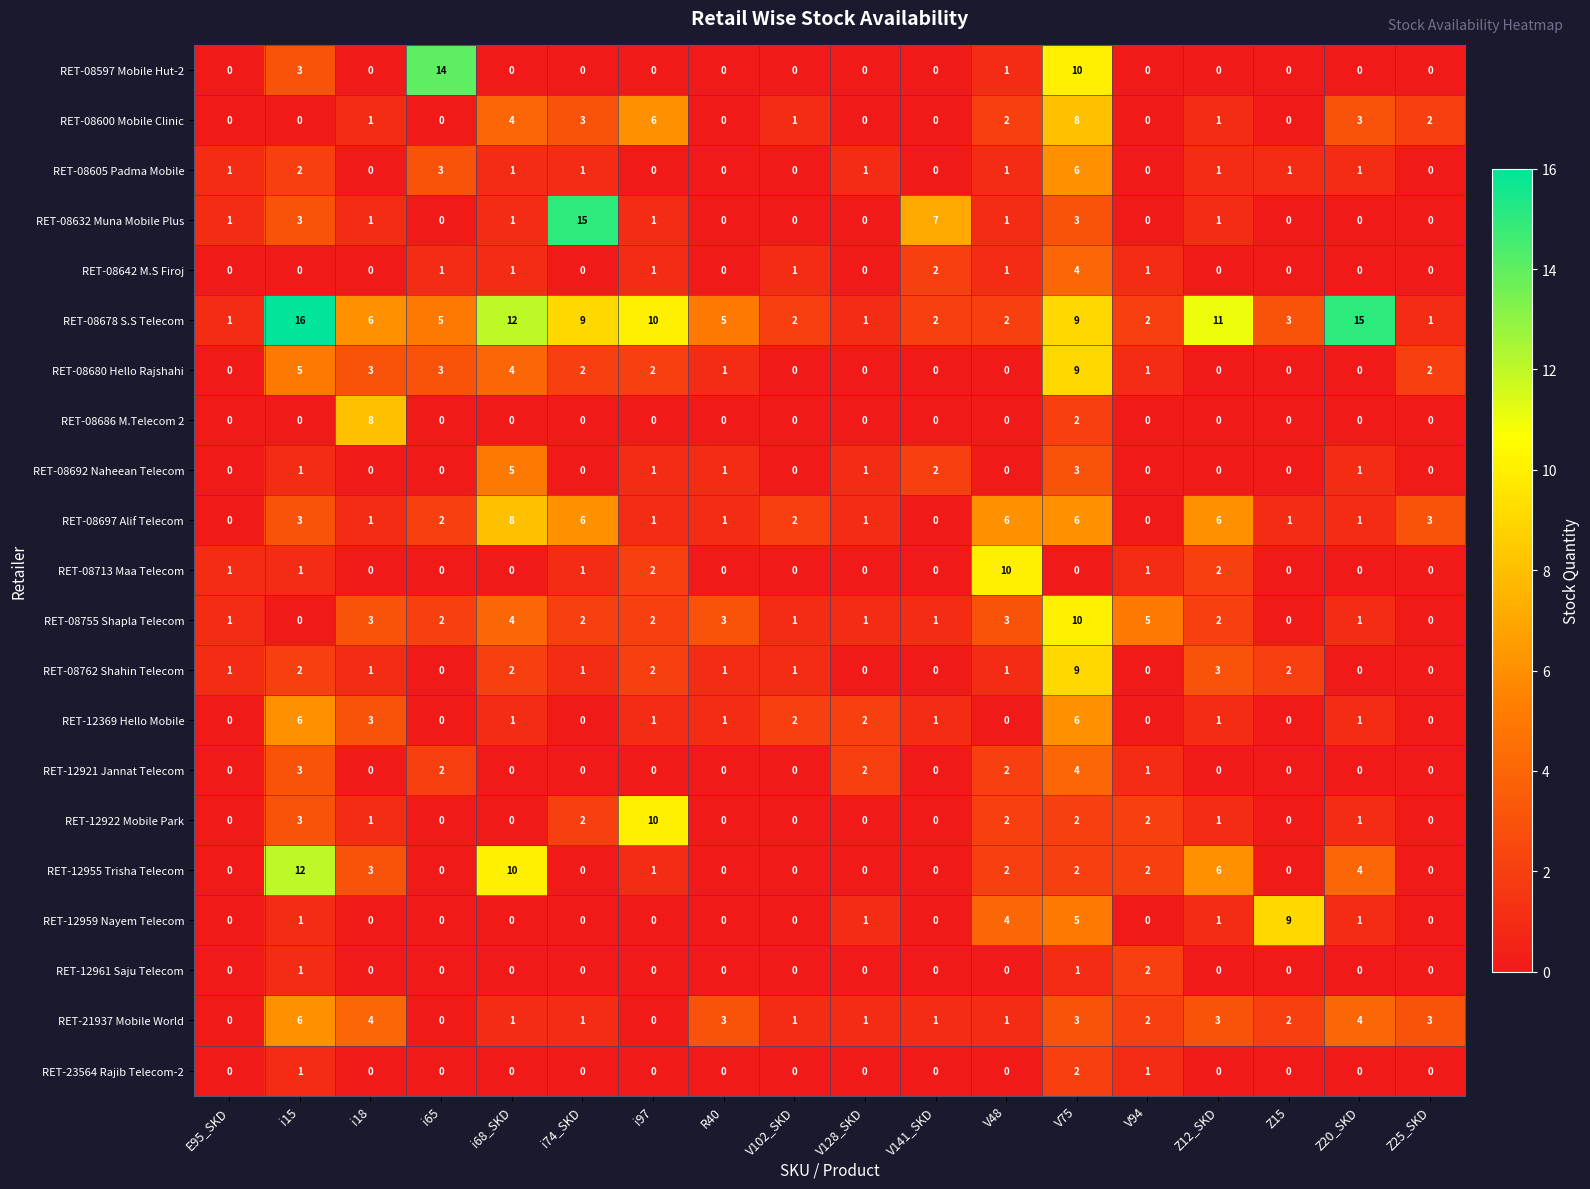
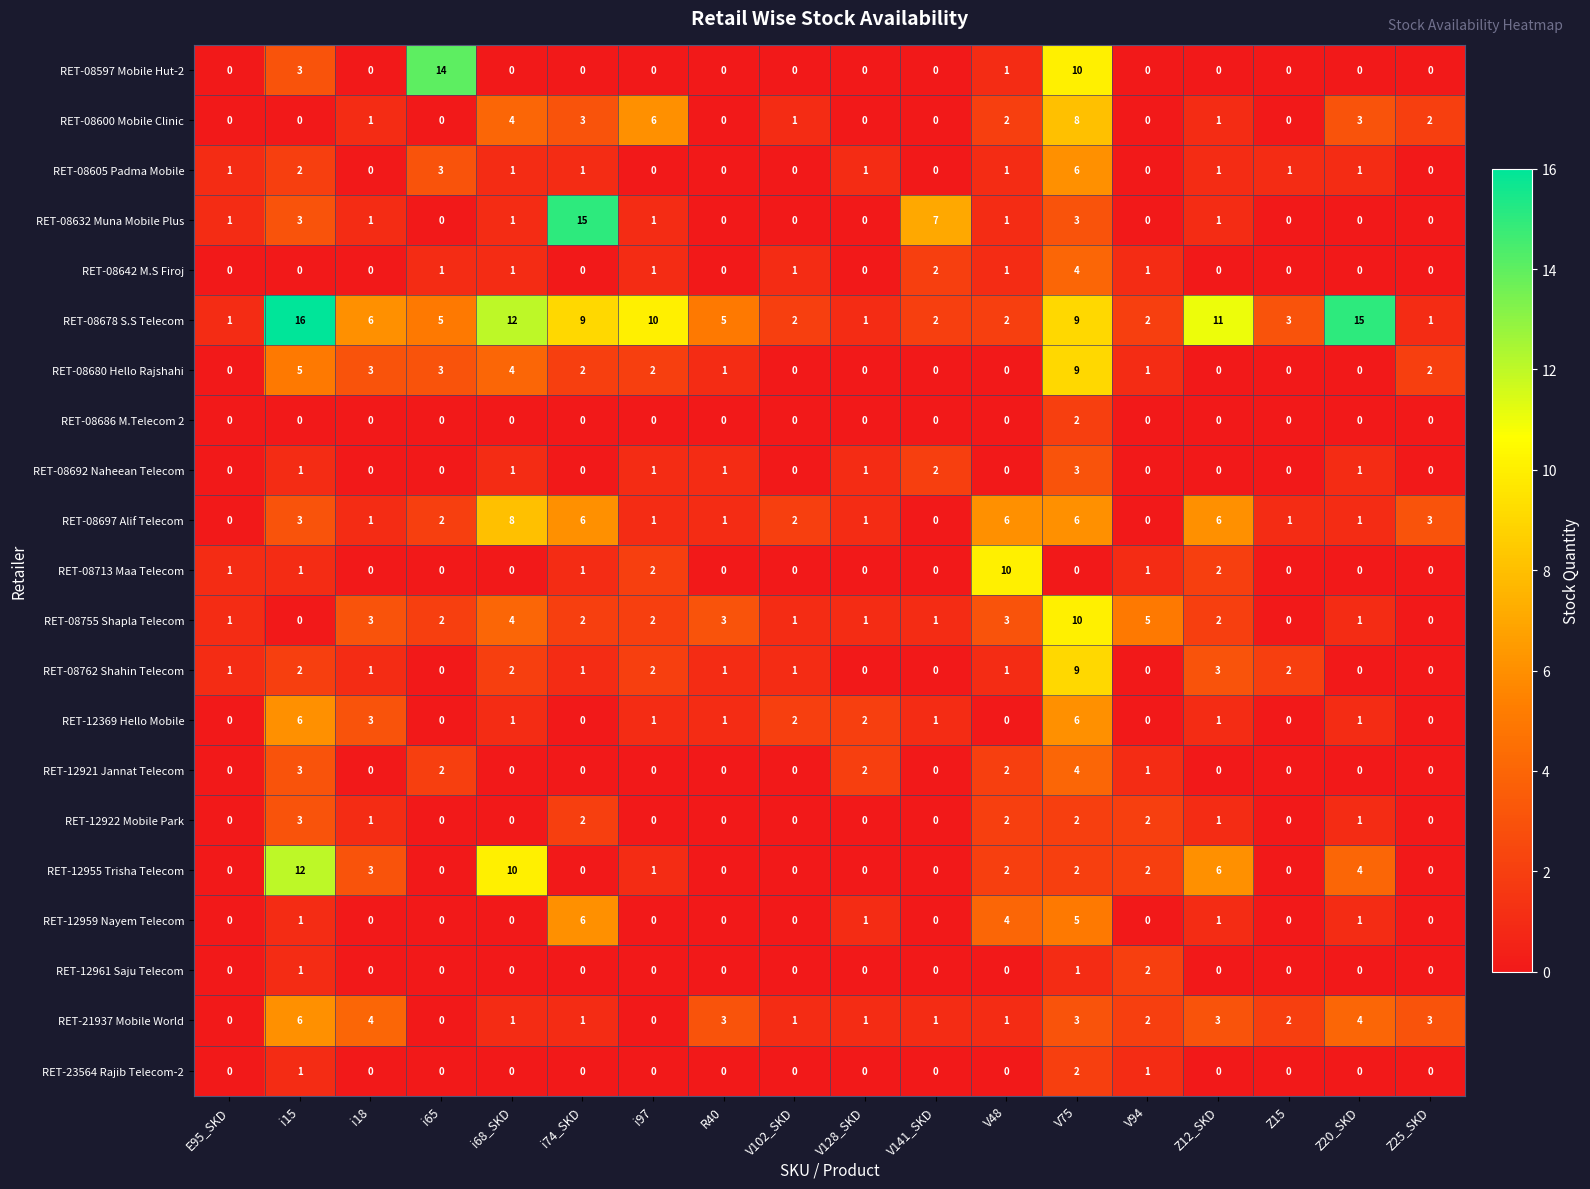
  {
    "RET-08686 M.Telecom 2": {
      "E95_SKD": 0,
      "i15": 0,
-     "i18": 8,
+     "i18": 0,
      "i65": 0,
      "i68_SKD": 0,
      "i74_SKD": 0,
      "i97": 0,
      "R40": 0,
      "V102_SKD": 0,
      "V128_SKD": 0,
      "V141_SKD": 0,
      "V48": 0,
      "V75": 2,
      "V94": 0,
      "Z12_SKD": 0,
      "Z15": 0,
      "Z20_SKD": 0,
      "Z25_SKD": 0
    },
    "RET-08692 Naheean Telecom": {
      "E95_SKD": 0,
      "i15": 1,
      "i18": 0,
      "i65": 0,
-     "i68_SKD": 5,
+     "i68_SKD": 1,
      "i74_SKD": 0,
      "i97": 1,
      "R40": 1,
      "V102_SKD": 0,
      "V128_SKD": 1,
      "V141_SKD": 2,
      "V48": 0,
      "V75": 3,
      "V94": 0,
      "Z12_SKD": 0,
      "Z15": 0,
      "Z20_SKD": 1,
      "Z25_SKD": 0
    },
    "RET-12922 Mobile Park": {
      "E95_SKD": 0,
      "i15": 3,
      "i18": 1,
      "i65": 0,
      "i68_SKD": 0,
      "i74_SKD": 2,
-     "i97": 10,
+     "i97": 0,
      "R40": 0,
      "V102_SKD": 0,
      "V128_SKD": 0,
      "V141_SKD": 0,
      "V48": 2,
      "V75": 2,
      "V94": 2,
      "Z12_SKD": 1,
      "Z15": 0,
      "Z20_SKD": 1,
      "Z25_SKD": 0
    },
    "RET-12959 Nayem Telecom": {
      "E95_SKD": 0,
      "i15": 1,
      "i18": 0,
      "i65": 0,
      "i68_SKD": 0,
-     "i74_SKD": 0,
+     "i74_SKD": 6,
      "i97": 0,
      "R40": 0,
      "V102_SKD": 0,
      "V128_SKD": 1,
      "V141_SKD": 0,
      "V48": 4,
      "V75": 5,
      "V94": 0,
      "Z12_SKD": 1,
-     "Z15": 9,
+     "Z15": 0,
      "Z20_SKD": 1,
      "Z25_SKD": 0
    }
  }
